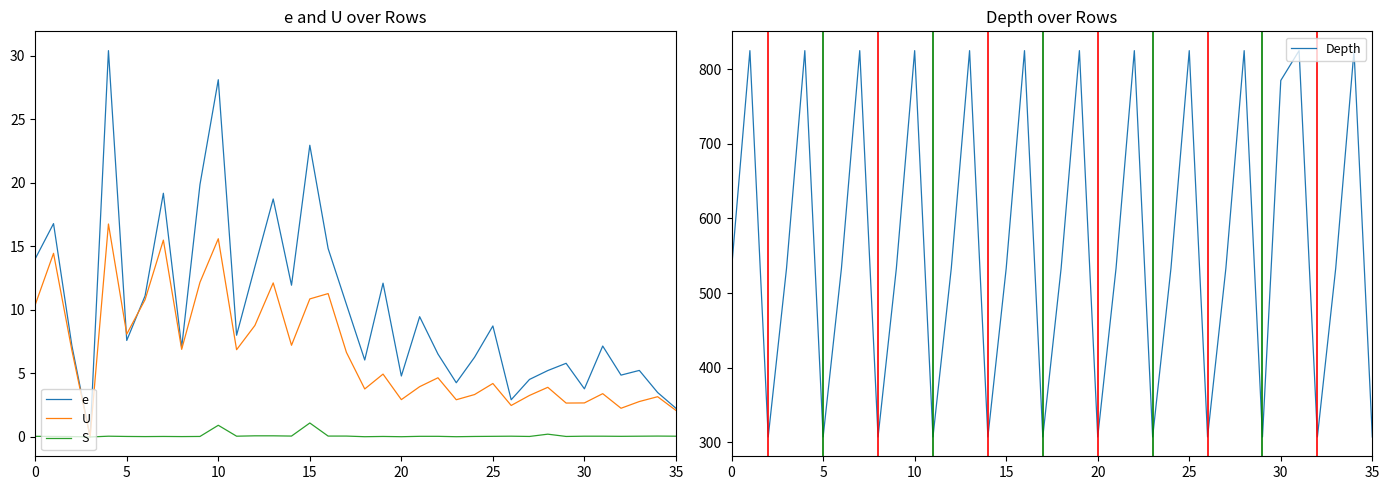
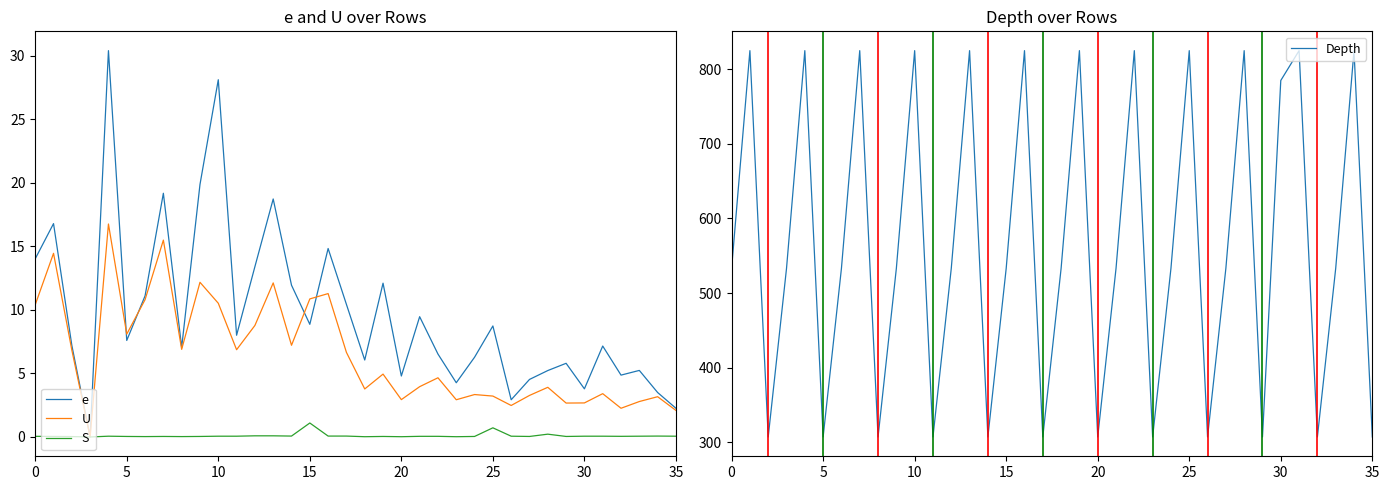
  {
    "e and U over Rows": {
      "e": {
        "0": 14.0,
        "5": 7.6,
        "10": 28.1,
-       "15": 23.0,
+       "15": 8.9,
        "20": 4.8,
        "25": 8.7,
        "30": 3.8
      },
      "U": {
        "0": 10.4,
        "5": 8.1,
-       "10": 15.6,
+       "10": 10.5,
        "15": 10.9,
        "20": 2.9,
-       "25": 4.2,
+       "25": 3.2,
        "30": 2.7
      },
      "S": {
        "0": 0.1,
        "5": 0.0,
-       "10": 0.9,
+       "10": 0.1,
        "15": 1.1,
        "20": 0.0,
-       "25": 0.1,
+       "25": 0.7,
        "30": 0.1,
        "35": 0.1
      }
    },
    "Depth over Rows": {
      "0": 530,
      "5": 310,
      "10": 830,
      "15": 530,
      "20": 310,
      "25": 830,
      "30": 790,
      "35": 310
    }
  }
